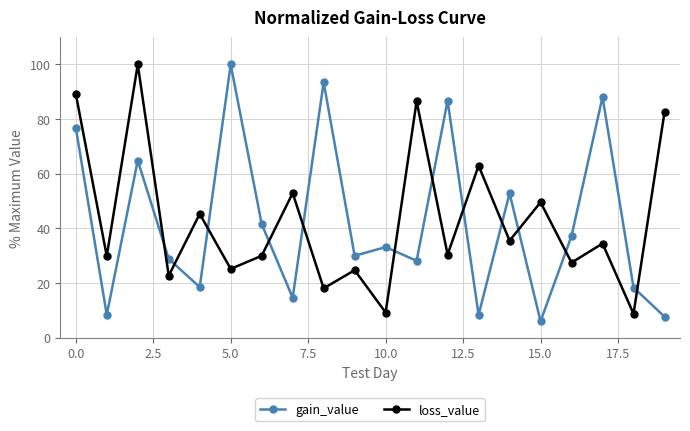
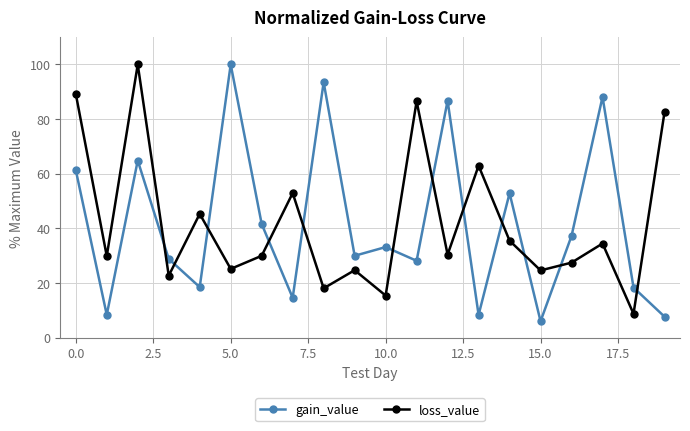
  {
    "gain_value": {
-     "0.0": 77,
+     "0.0": 61,
      "5.0": 100,
      "10.0": 33,
      "15.0": 6
    },
    "loss_value": {
      "0.0": 89,
      "5.0": 25,
-     "10.0": 9,
-     "15.0": 50
+     "10.0": 15,
+     "15.0": 25
    }
  }
